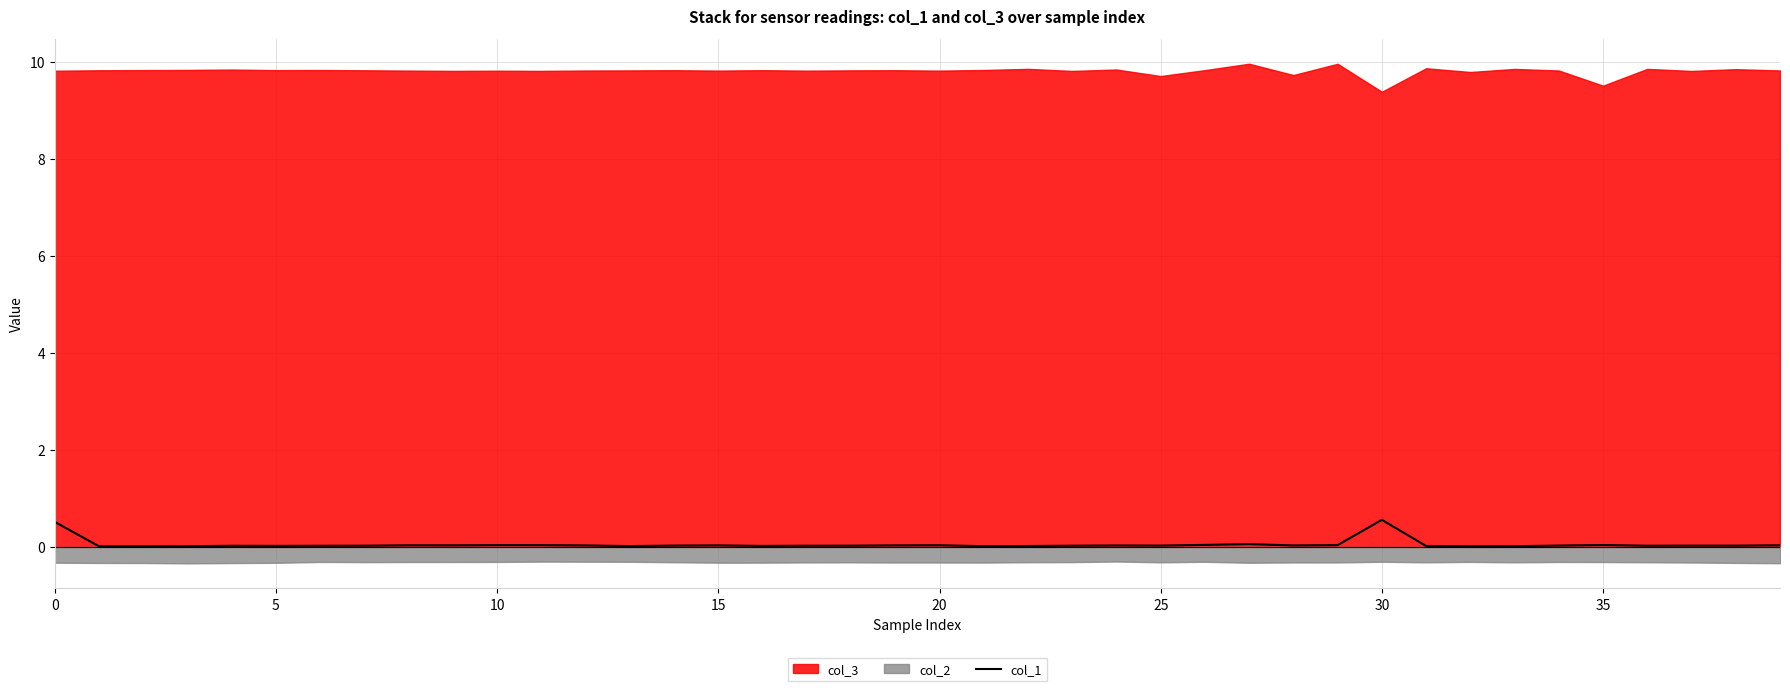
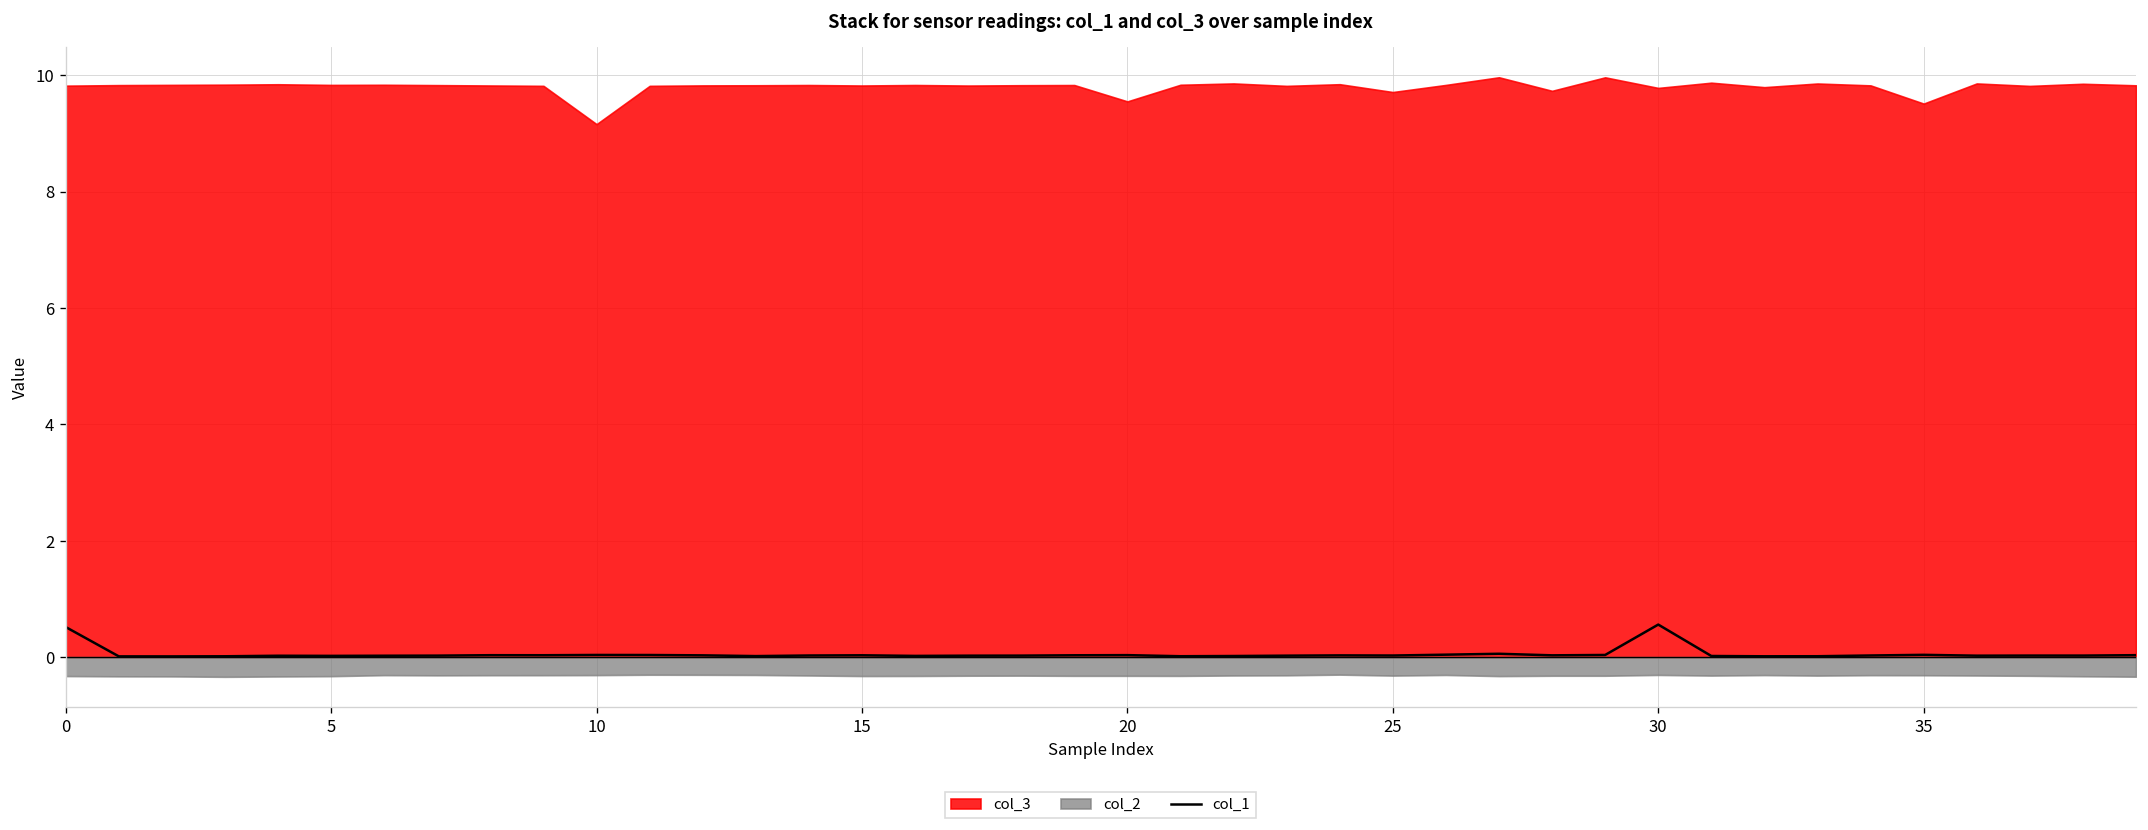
  {
    "col_1": {
      "0": 0.5,
      "30": 0.6
    },
    "col_3": {
      "0": 9.8,
      "5": 9.8,
-     "10": 9.8,
+     "10": 9.2,
      "15": 9.8,
-     "20": 9.8,
+     "20": 9.5,
      "25": 9.7,
-     "30": 9.4,
+     "30": 9.8,
      "35": 9.5
    }
  }
